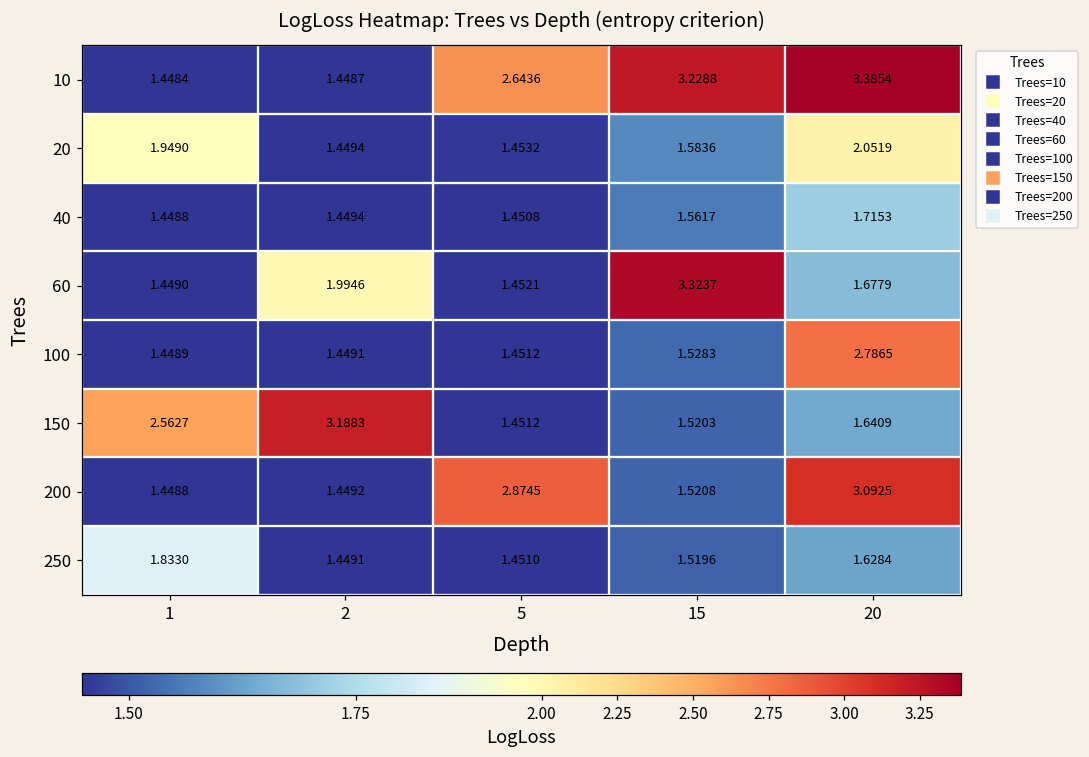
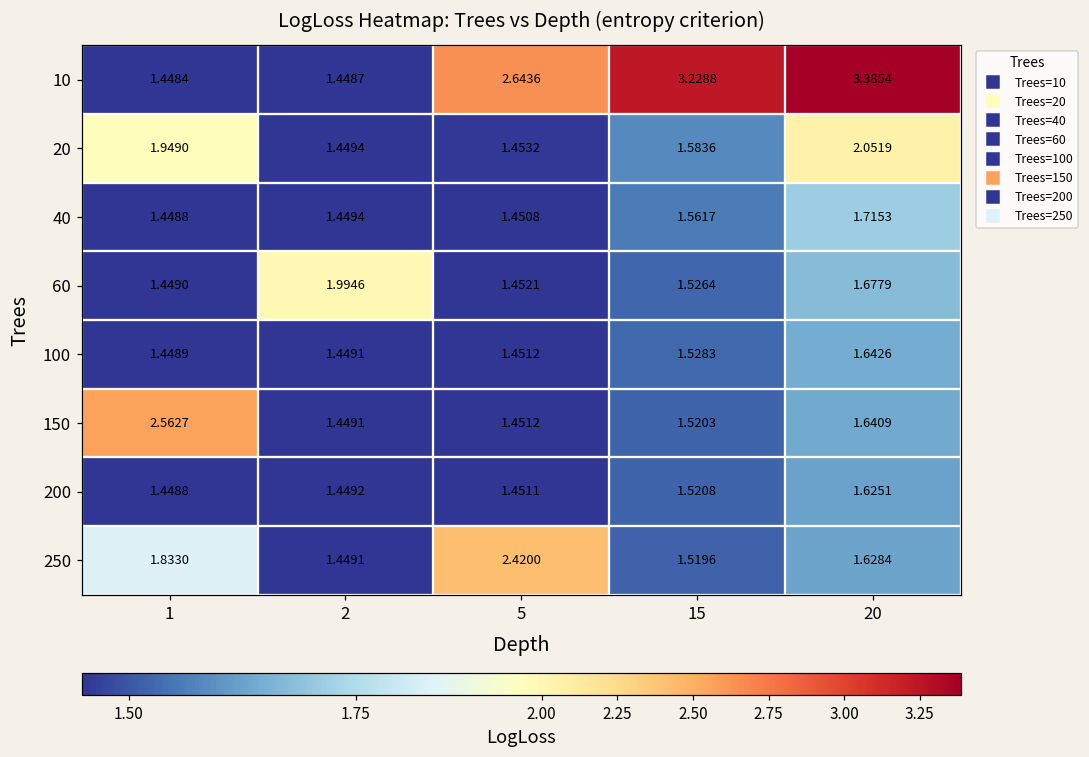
  {
    "10": {
      "1": 1.4484,
      "2": 1.4487,
      "5": 2.6436,
      "15": 3.2288,
      "20": 3.3854
    },
    "20": {
      "1": 1.9490,
      "2": 1.4494,
      "5": 1.4532,
      "15": 1.5836,
      "20": 2.0519
    },
    "40": {
      "1": 1.4488,
      "2": 1.4494,
      "5": 1.4508,
      "15": 1.5617,
      "20": 1.7153
    },
    "60": {
      "1": 1.4490,
      "2": 1.9946,
      "5": 1.4521,
-     "15": 3.3237,
+     "15": 1.5264,
      "20": 1.6779
    },
    "100": {
      "1": 1.4489,
      "2": 1.4491,
      "5": 1.4512,
      "15": 1.5283,
-     "20": 2.7865
+     "20": 1.6426
    },
    "150": {
      "1": 2.5627,
-     "2": 3.1883,
+     "2": 1.4491,
      "5": 1.4512,
      "15": 1.5203,
      "20": 1.6409
    },
    "200": {
      "1": 1.4488,
      "2": 1.4492,
-     "5": 2.8745,
+     "5": 1.4511,
      "15": 1.5208,
-     "20": 3.0925
+     "20": 1.6251
    },
    "250": {
      "1": 1.8330,
      "2": 1.4491,
-     "5": 1.4510,
+     "5": 2.4200,
      "15": 1.5196,
      "20": 1.6284
    }
  }
